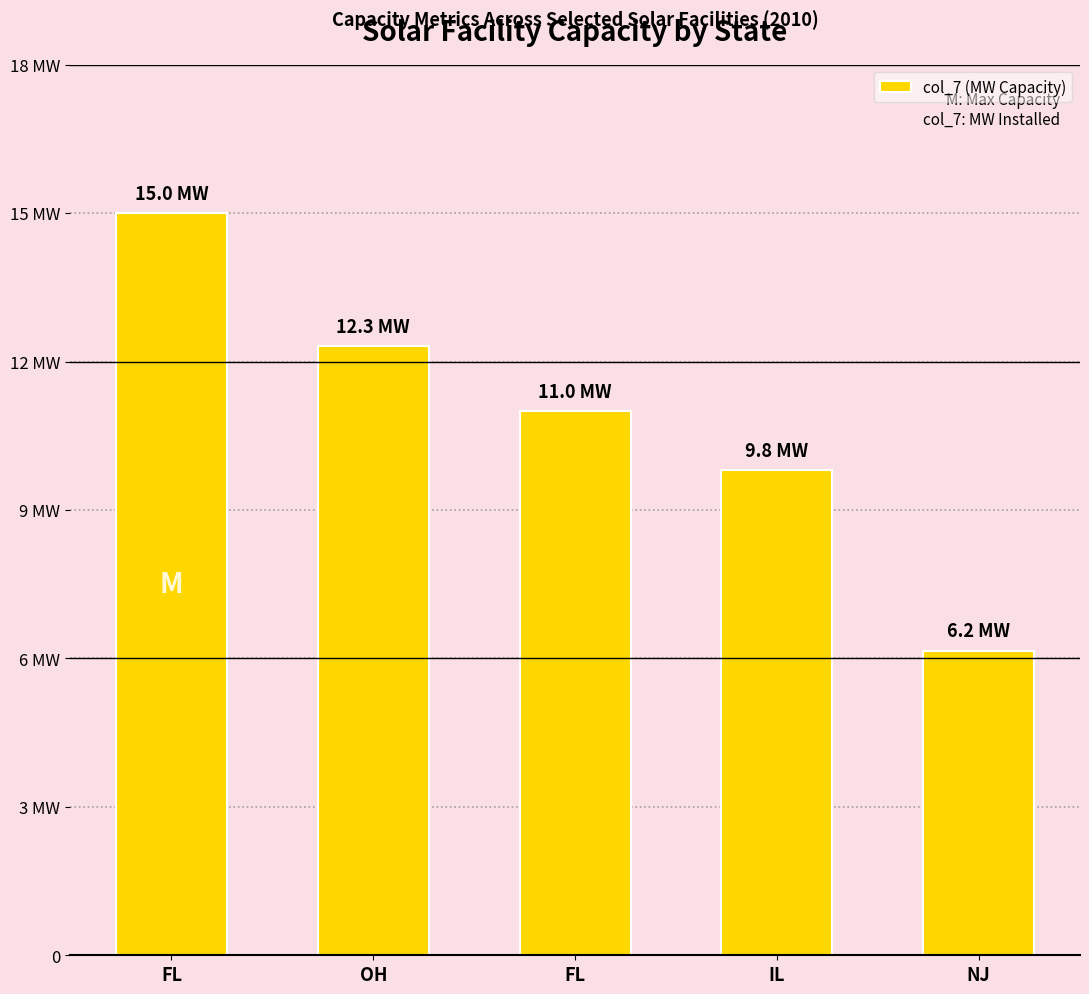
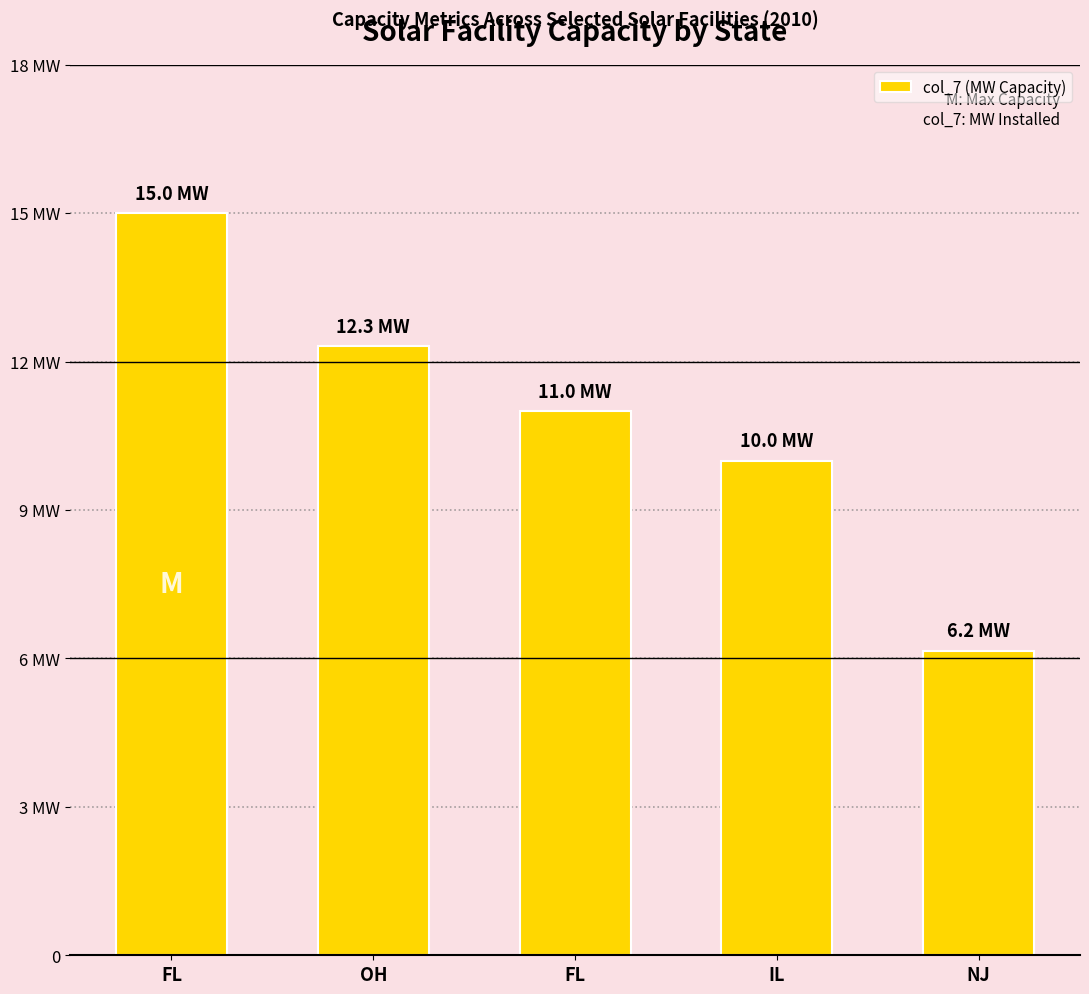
  {
    "OH": 12.3,
-   "IL": 9.8,
+   "IL": 10.0,
    "NJ": 6.2
  }
